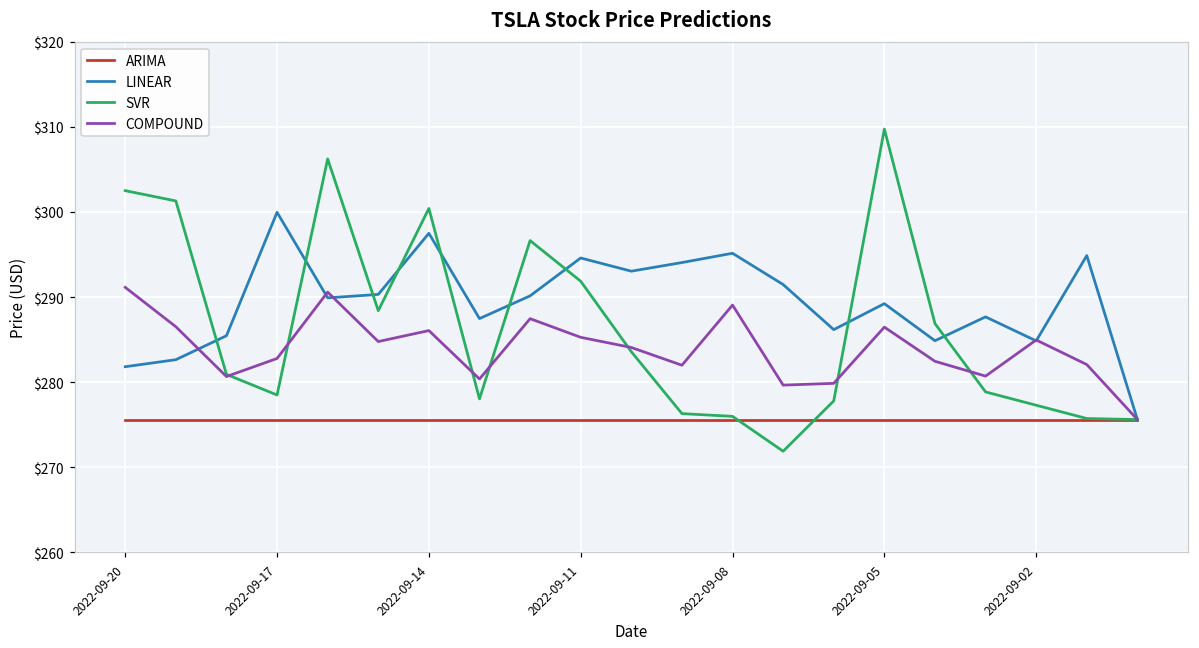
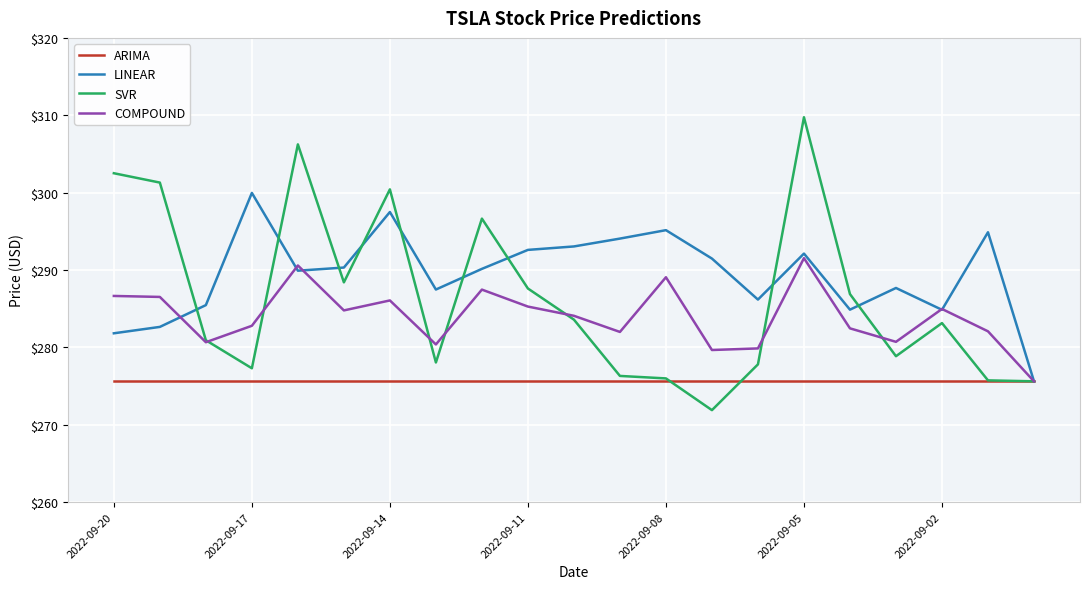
  {
    "ARIMA": {
      "2022-09-20": "$276",
      "2022-09-17": "$276",
      "2022-09-14": "$276",
      "2022-09-11": "$276",
      "2022-09-08": "$276",
      "2022-09-05": "$276",
      "2022-09-02": "$276"
    },
    "LINEAR": {
      "2022-09-20": "$282",
      "2022-09-17": "$300",
      "2022-09-14": "$297",
-     "2022-09-11": "$295",
+     "2022-09-11": "$293",
      "2022-09-08": "$295",
-     "2022-09-05": "$289"
+     "2022-09-05": "$292"
    },
    "SVR": {
      "2022-09-20": "$303",
-     "2022-09-17": "$278",
+     "2022-09-17": "$277",
      "2022-09-14": "$300",
-     "2022-09-11": "$292",
+     "2022-09-11": "$288",
      "2022-09-08": "$276",
      "2022-09-05": "$310",
-     "2022-09-02": "$277"
+     "2022-09-02": "$283"
    },
    "COMPOUND": {
-     "2022-09-20": "$291",
+     "2022-09-20": "$287",
      "2022-09-17": "$283",
      "2022-09-14": "$286",
      "2022-09-11": "$285",
      "2022-09-08": "$289",
-     "2022-09-05": "$286"
+     "2022-09-05": "$292"
    }
  }
